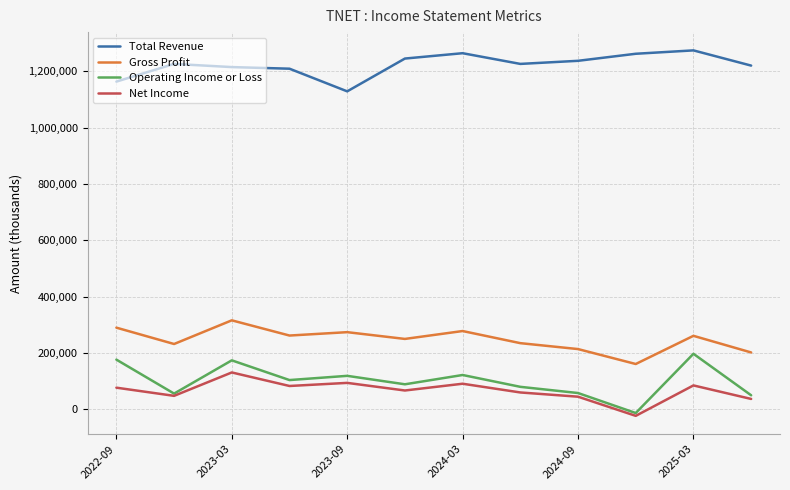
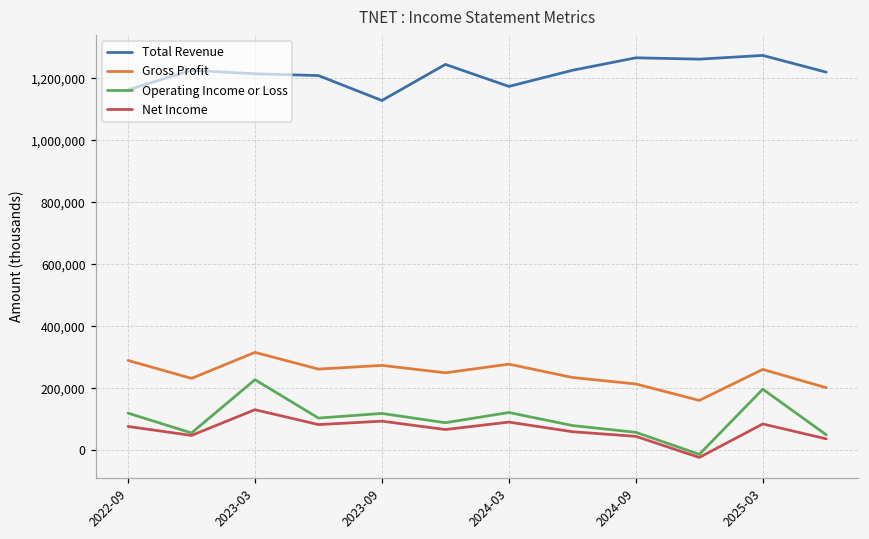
  {
    "Total Revenue": {
      "2023-09": "1,130,000",
-     "2024-03": "1,260,000",
-     "2024-09": "1,240,000",
+     "2024-03": "1,170,000",
+     "2024-09": "1,270,000",
      "2025-03": "1,270,000"
    },
    "Operating Income or Loss": {
-     "2022-09": "180,000",
-     "2023-03": "170,000",
+     "2022-09": "120,000",
+     "2023-03": "230,000",
      "2023-09": "120,000",
      "2024-03": "120,000",
      "2024-09": "60,000",
      "2025-03": "200,000"
    }
  }
